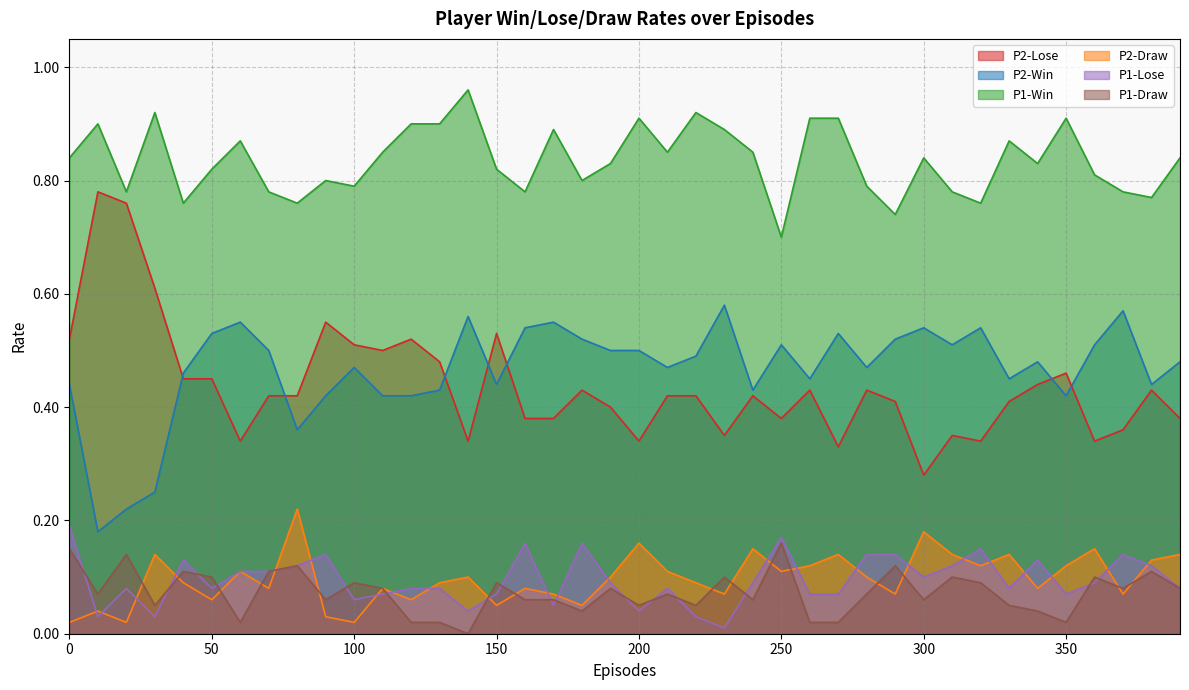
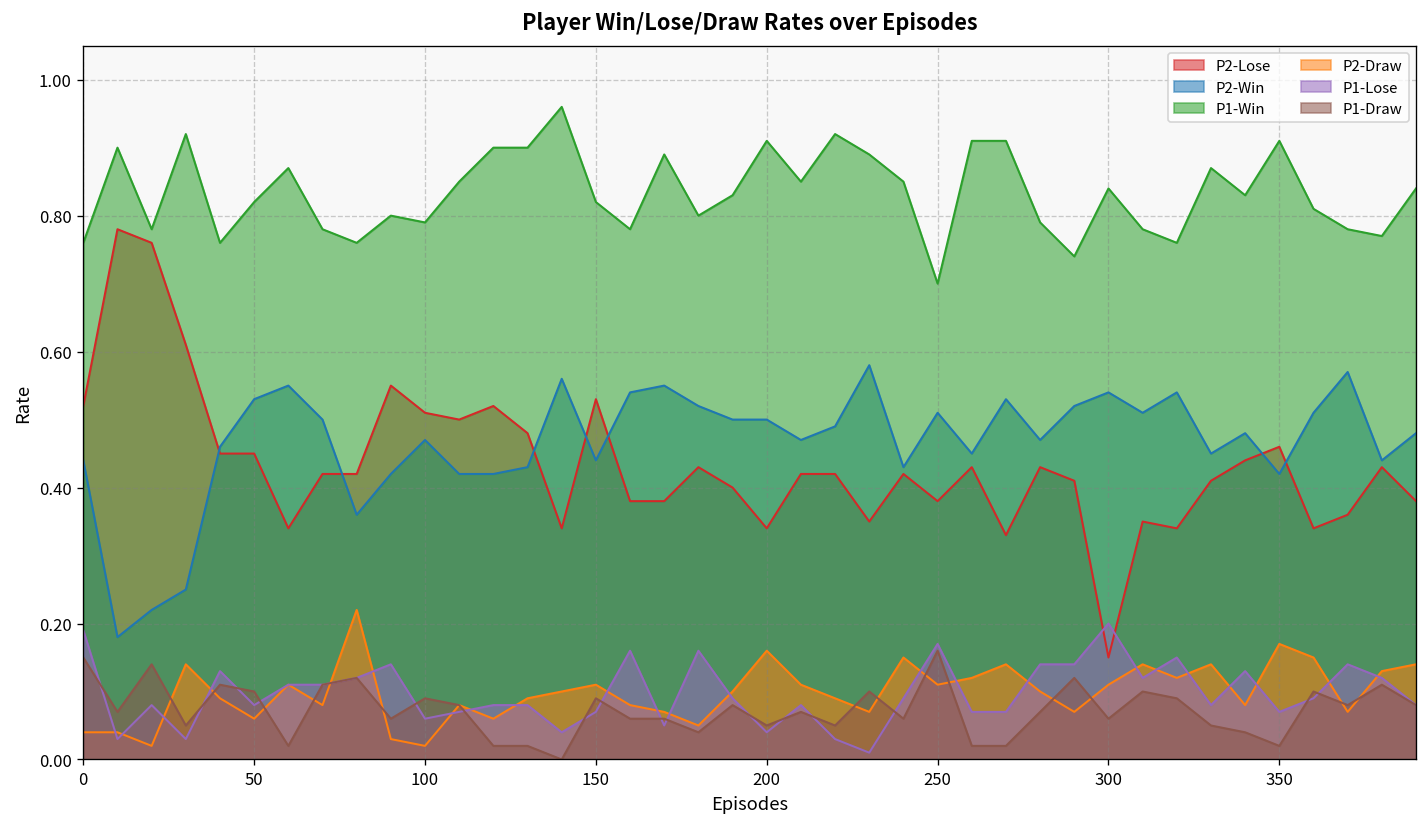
  {
    "P2-Lose": {
      "0": 0.52,
      "50": 0.45,
      "100": 0.51,
      "150": 0.53,
      "200": 0.34,
      "250": 0.38,
-     "300": 0.28,
+     "300": 0.15,
      "350": 0.46
    },
    "P2-Win": {
      "0": 0.44,
      "50": 0.53,
      "100": 0.47,
      "150": 0.44,
      "200": 0.50,
      "250": 0.51,
      "300": 0.54,
      "350": 0.42
    },
    "P1-Win": {
-     "0": 0.84,
+     "0": 0.76,
      "50": 0.82,
      "100": 0.79,
      "150": 0.82,
      "200": 0.91,
      "250": 0.70,
      "300": 0.84,
      "350": 0.91
    },
    "P2-Draw": {
-     "0": 0.02,
+     "0": 0.04,
      "50": 0.06,
      "100": 0.02,
-     "150": 0.05,
+     "150": 0.11,
      "200": 0.16,
      "250": 0.11,
-     "300": 0.18,
-     "350": 0.12
+     "300": 0.11,
+     "350": 0.17
    },
    "P1-Lose": {
      "0": 0.19,
      "50": 0.08,
      "100": 0.06,
      "150": 0.07,
      "200": 0.04,
      "250": 0.17,
-     "300": 0.1,
+     "300": 0.2,
      "350": 0.07
    },
    "P1-Draw": {
      "0": 0.15,
      "50": 0.10,
      "100": 0.09,
      "150": 0.09,
      "200": 0.05,
      "250": 0.16,
      "300": 0.06,
      "350": 0.02
    }
  }
